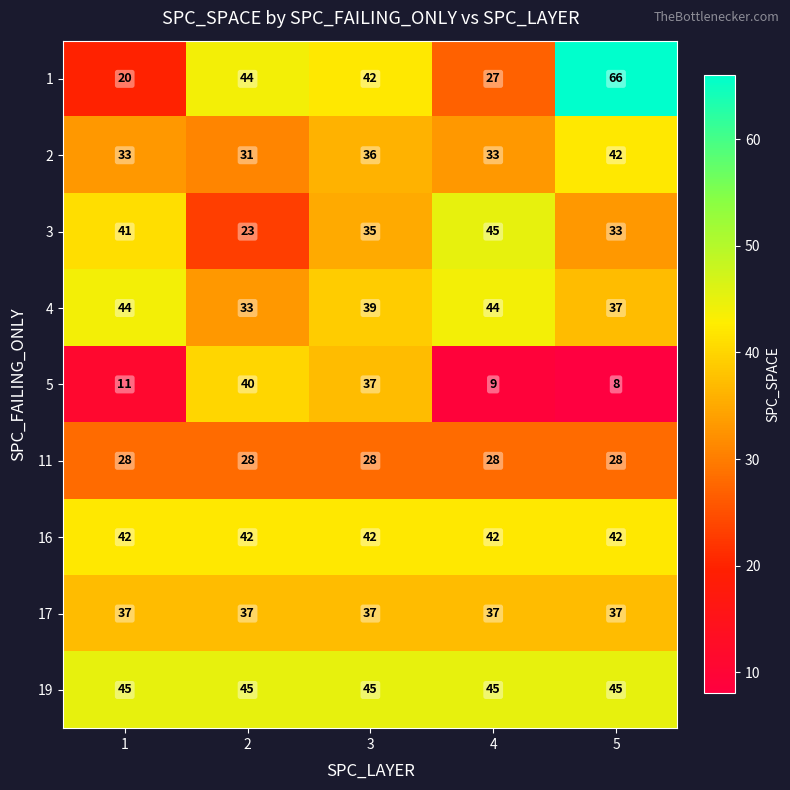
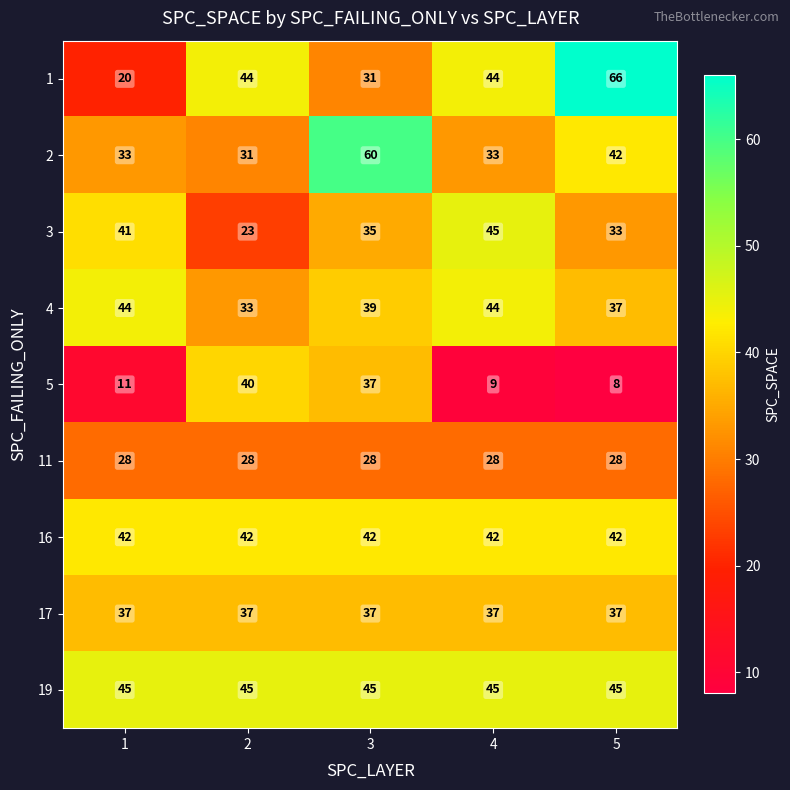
  {
    "1": {
-     "3": 42,
-     "4": 27
+     "3": 31,
+     "4": 44
    },
    "2": {
-     "3": 36
+     "3": 60
    }
  }
